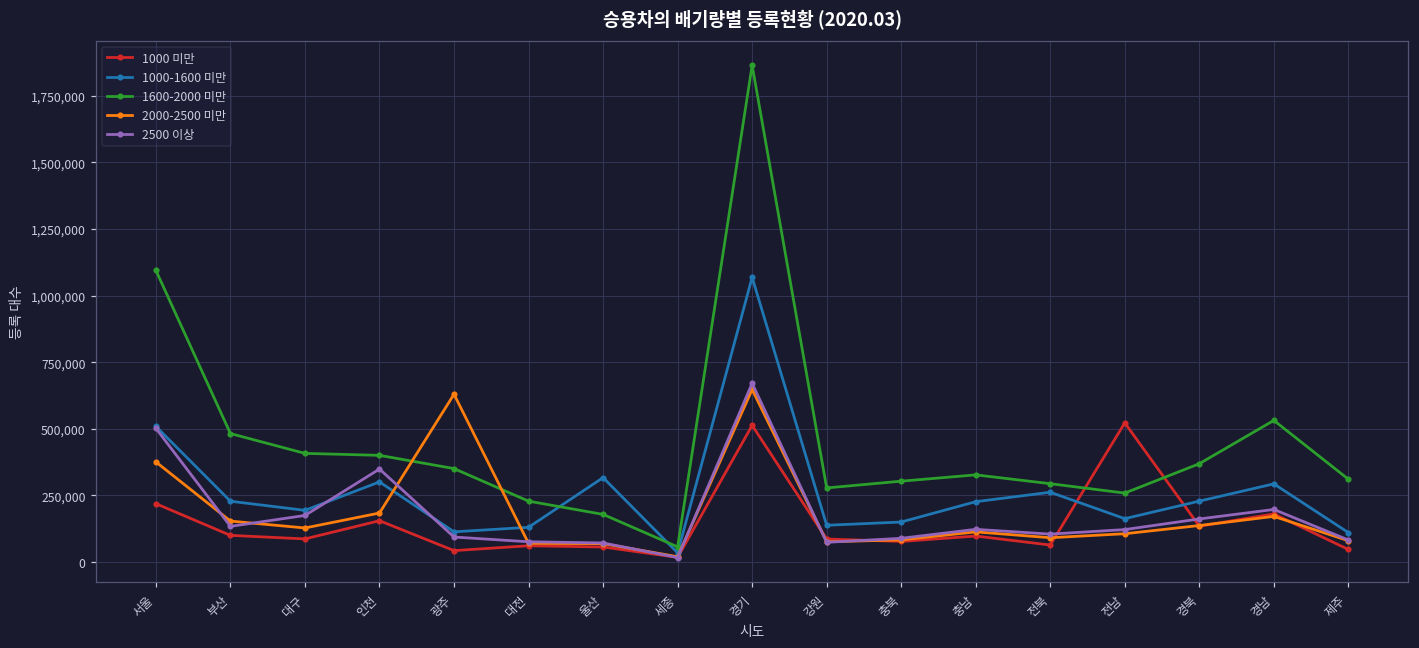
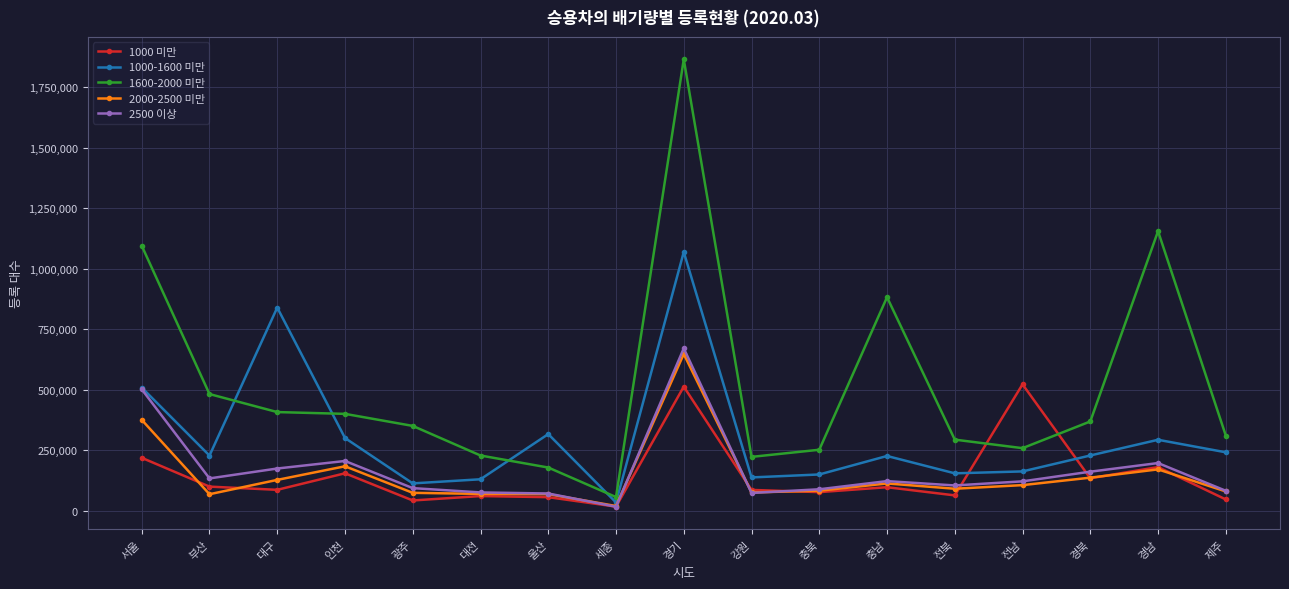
  {
    "1000 미만": {
      "서울": "220,000",
      "부산": "100,000",
      "대구": "90,000",
      "인천": "150,000",
      "광주": "40,000",
      "울산": "60,000",
      "경기": "510,000",
      "충남": "100,000",
      "전북": "60,000",
      "전남": "520,000",
      "제주": "50,000"
    },
    "1000-1600 미만": {
      "부산": "230,000",
-     "대구": "190,000",
+     "대구": "840,000",
      "인천": "300,000",
      "광주": "110,000",
      "대전": "130,000",
      "울산": "320,000",
      "세종": "30,000",
      "경기": "1,070,000",
      "강원": "140,000",
      "충북": "150,000",
      "충남": "230,000",
-     "전북": "260,000",
+     "전북": "150,000",
      "전남": "160,000",
      "경북": "230,000",
      "경남": "290,000",
-     "제주": "110,000"
+     "제주": "240,000"
    },
    "1600-2000 미만": {
      "서울": "1,090,000",
      "부산": "480,000",
      "대구": "410,000",
      "인천": "400,000",
      "광주": "350,000",
      "대전": "230,000",
      "울산": "180,000",
      "세종": "60,000",
      "경기": "1,860,000",
-     "강원": "280,000",
-     "충북": "300,000",
-     "충남": "330,000",
+     "강원": "220,000",
+     "충북": "250,000",
+     "충남": "880,000",
      "전북": "290,000",
      "전남": "260,000",
      "경북": "370,000",
-     "경남": "530,000",
+     "경남": "1,150,000",
      "제주": "310,000"
    },
    "2000-2500 미만": {
      "서울": "380,000",
-     "부산": "150,000",
+     "부산": "70,000",
      "대구": "130,000",
      "인천": "180,000",
-     "광주": "630,000",
+     "광주": "70,000",
      "경기": "650,000",
      "전북": "90,000",
      "전남": "110,000"
    },
    "2500 이상": {
      "부산": "130,000",
      "대구": "170,000",
-     "인천": "350,000",
+     "인천": "210,000",
      "광주": "90,000",
      "경기": "670,000",
      "전북": "100,000",
      "전남": "120,000",
      "경북": "160,000",
      "경남": "200,000"
    }
  }
